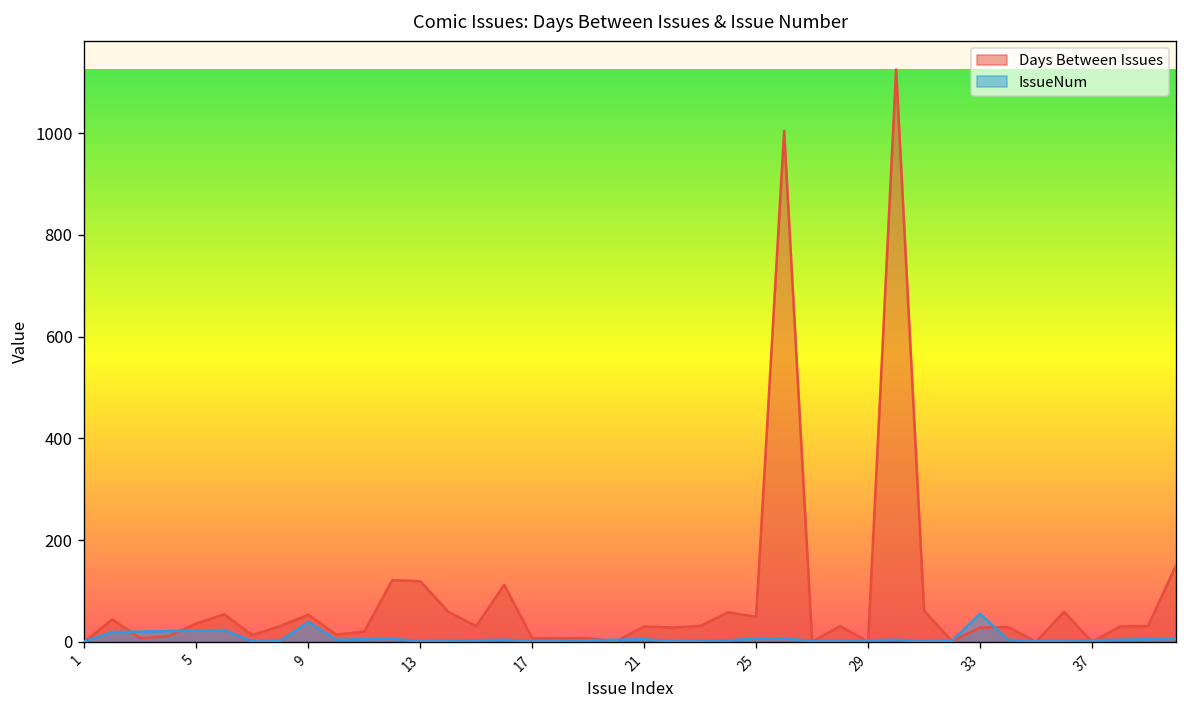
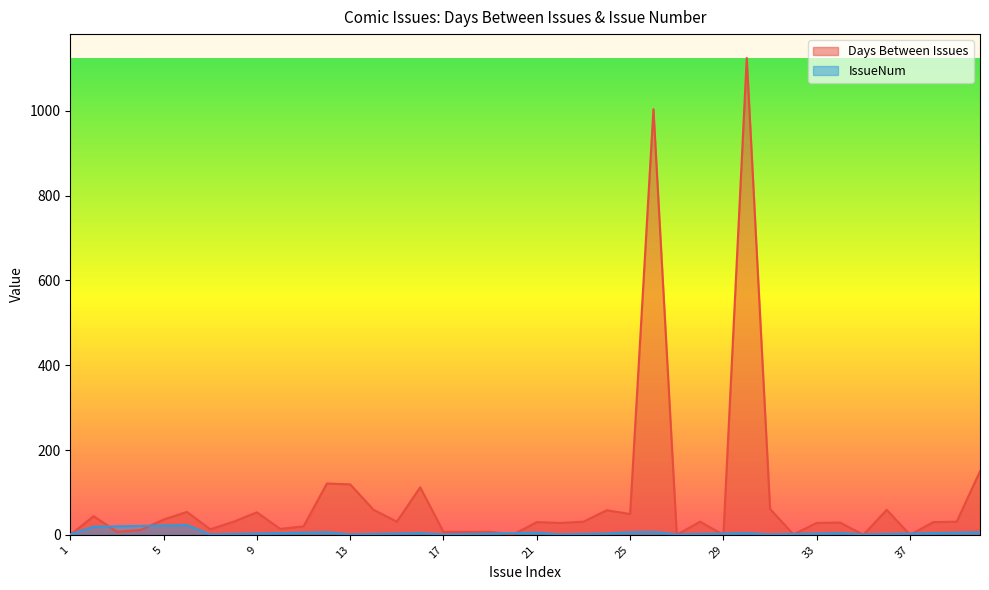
  {
    "Days Between Issues": {
      "5": 40,
      "9": 50,
      "13": 120,
      "17": 10,
      "21": 30,
      "25": 50,
      "33": 30
    },
    "IssueNum": {
      "5": 20,
-     "9": 40,
+     "9": 0,
      "13": 0,
      "17": 0,
      "21": 10,
      "25": 10,
-     "33": 60
+     "33": 0
    }
  }
